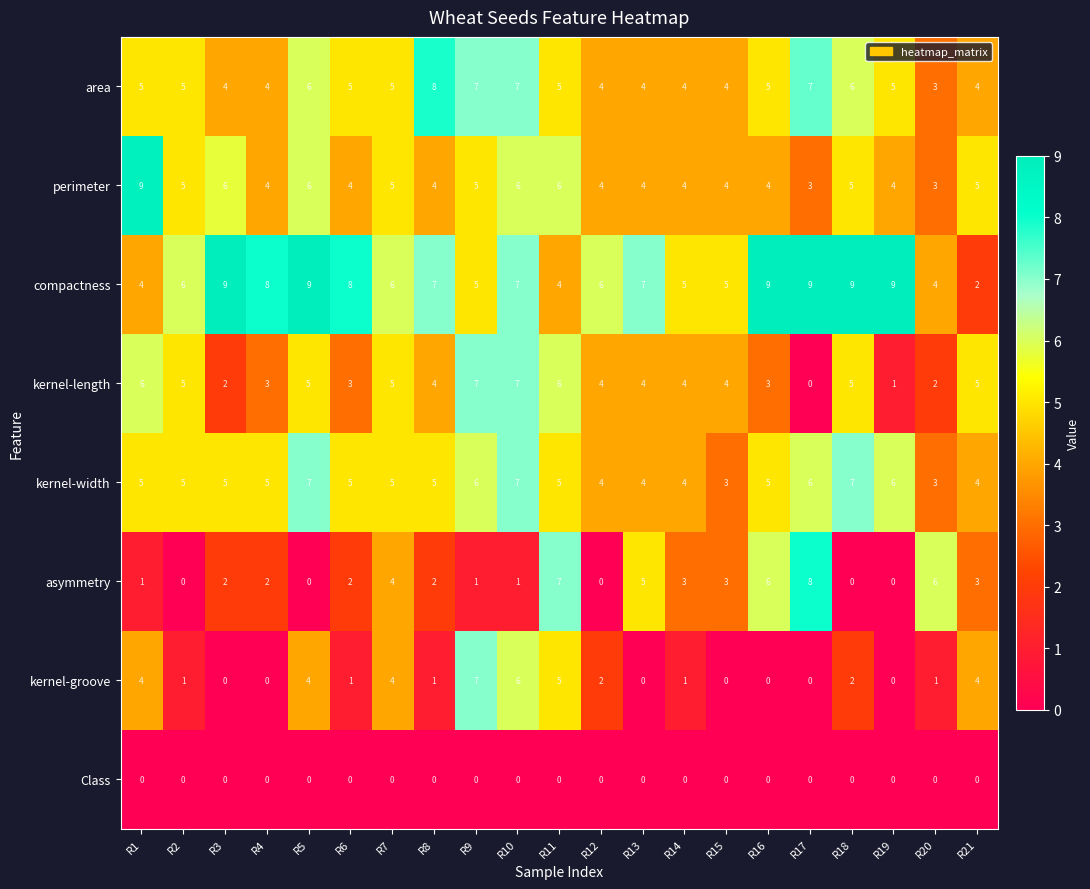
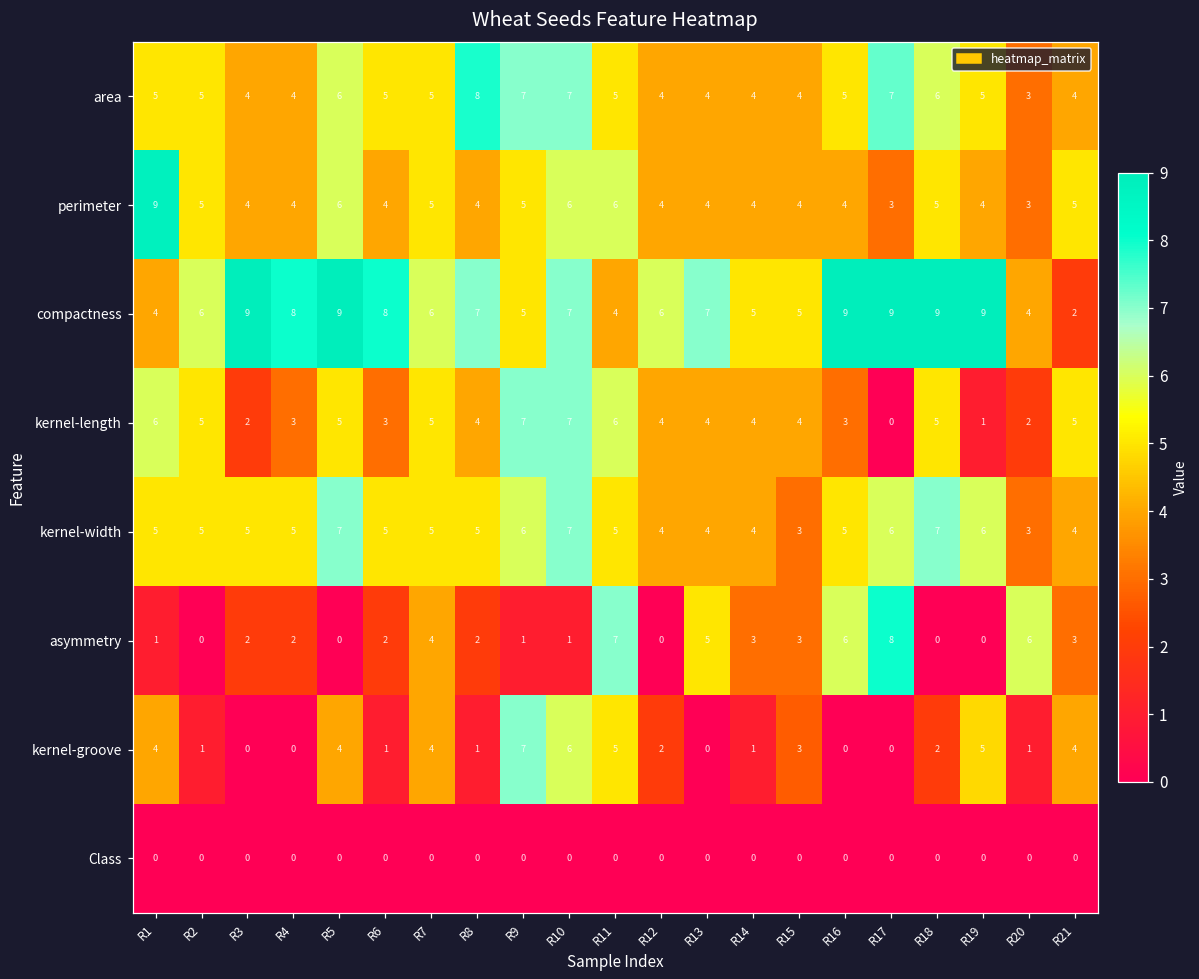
  {
    "area": {
      "R1": 5,
      "R2": 5,
      "R3": 4,
      "R4": 4,
      "R5": 6,
      "R6": 5,
      "R7": 5,
      "R8": 8,
      "R9": 7,
      "R10": 7,
      "R11": 5,
      "R12": 4,
      "R13": 4,
      "R14": 4,
      "R15": 4,
      "R16": 5,
      "R17": 7,
      "R18": 6,
      "R19": 5,
      "R20": 3,
      "R21": 4
    },
    "perimeter": {
      "R1": 9,
      "R2": 5,
-     "R3": 6,
+     "R3": 4,
      "R4": 4,
      "R5": 6,
      "R6": 4,
      "R7": 5,
      "R8": 4,
      "R9": 5,
      "R10": 6,
      "R11": 6,
      "R12": 4,
      "R13": 4,
      "R14": 4,
      "R15": 4,
      "R16": 4,
      "R17": 3,
      "R18": 5,
      "R19": 4,
      "R20": 3,
      "R21": 5
    },
    "compactness": {
      "R1": 4,
      "R2": 6,
      "R3": 9,
      "R4": 8,
      "R5": 9,
      "R6": 8,
      "R7": 6,
      "R8": 7,
      "R9": 5,
      "R10": 7,
      "R11": 4,
      "R12": 6,
      "R13": 7,
      "R14": 5,
      "R15": 5,
      "R16": 9,
      "R17": 9,
      "R18": 9,
      "R19": 9,
      "R20": 4,
      "R21": 2
    },
    "kernel-length": {
      "R1": 6,
      "R2": 5,
      "R3": 2,
      "R4": 3,
      "R5": 5,
      "R6": 3,
      "R7": 5,
      "R8": 4,
      "R9": 7,
      "R10": 7,
      "R11": 6,
      "R12": 4,
      "R13": 4,
      "R14": 4,
      "R15": 4,
      "R16": 3,
      "R17": 0,
      "R18": 5,
      "R19": 1,
      "R20": 2,
      "R21": 5
    },
    "kernel-width": {
      "R1": 5,
      "R2": 5,
      "R3": 5,
      "R4": 5,
      "R5": 7,
      "R6": 5,
      "R7": 5,
      "R8": 5,
      "R9": 6,
      "R10": 7,
      "R11": 5,
      "R12": 4,
      "R13": 4,
      "R14": 4,
      "R15": 3,
      "R16": 5,
      "R17": 6,
      "R18": 7,
      "R19": 6,
      "R20": 3,
      "R21": 4
    },
    "asymmetry": {
      "R1": 1,
      "R2": 0,
      "R3": 2,
      "R4": 2,
      "R5": 0,
      "R6": 2,
      "R7": 4,
      "R8": 2,
      "R9": 1,
      "R10": 1,
      "R11": 7,
      "R12": 0,
      "R13": 5,
      "R14": 3,
      "R15": 3,
      "R16": 6,
      "R17": 8,
      "R18": 0,
      "R19": 0,
      "R20": 6,
      "R21": 3
    },
    "kernel-groove": {
      "R1": 4,
      "R2": 1,
      "R3": 0,
      "R4": 0,
      "R5": 4,
      "R6": 1,
      "R7": 4,
      "R8": 1,
      "R9": 7,
      "R10": 6,
      "R11": 5,
      "R12": 2,
      "R13": 0,
      "R14": 1,
-     "R15": 0,
+     "R15": 3,
      "R16": 0,
      "R17": 0,
      "R18": 2,
-     "R19": 0,
+     "R19": 5,
      "R20": 1,
      "R21": 4
    },
    "Class": {
      "R1": 0,
      "R2": 0,
      "R3": 0,
      "R4": 0,
      "R5": 0,
      "R6": 0,
      "R7": 0,
      "R8": 0,
      "R9": 0,
      "R10": 0,
      "R11": 0,
      "R12": 0,
      "R13": 0,
      "R14": 0,
      "R15": 0,
      "R16": 0,
      "R17": 0,
      "R18": 0,
      "R19": 0,
      "R20": 0,
      "R21": 0
    }
  }
